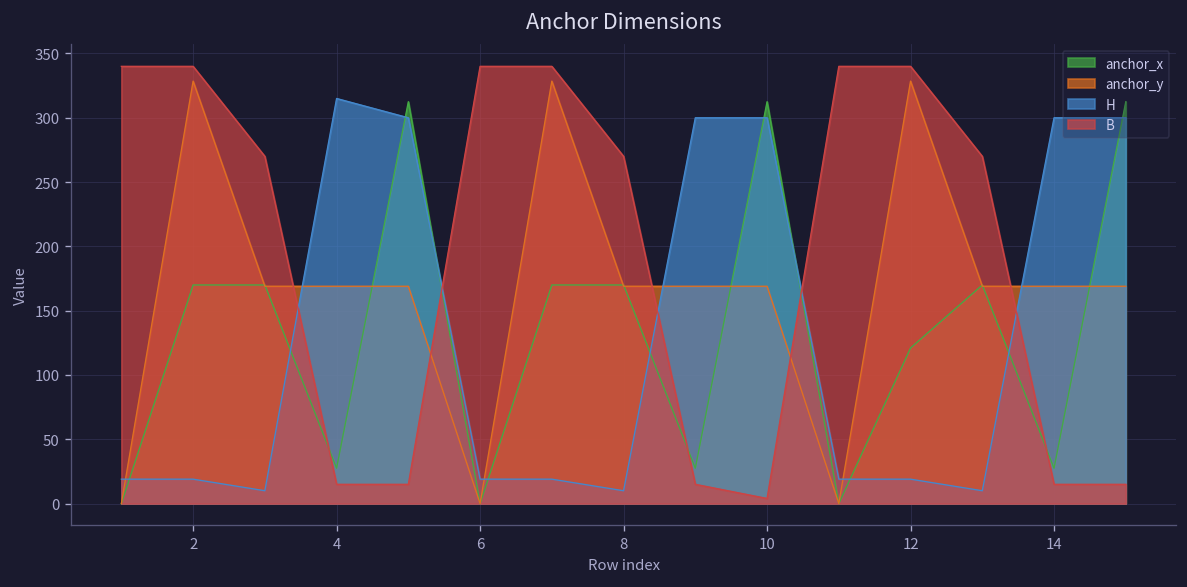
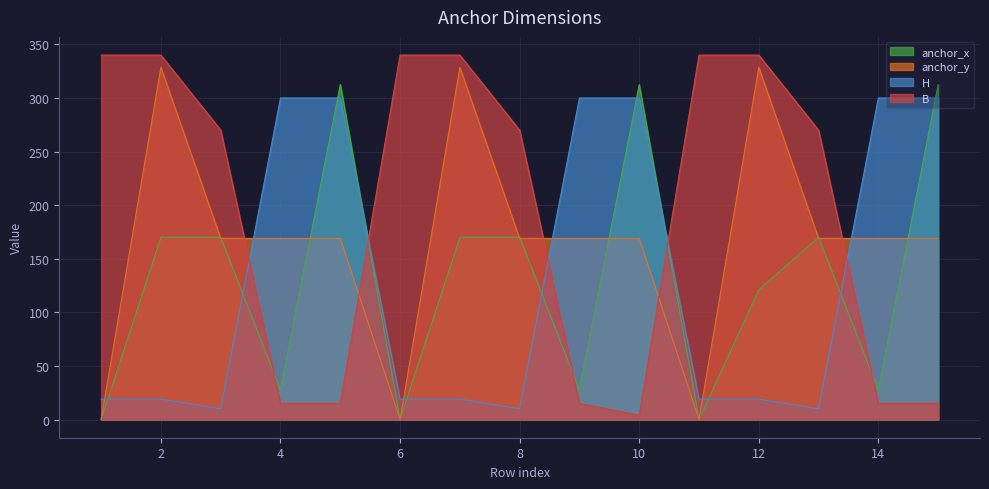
  {
    "anchor_x": {
      "2": 170,
      "4": 28,
      "10": 313,
      "12": 121,
      "14": 28
    },
    "anchor_y": {
      "2": 329,
      "4": 169,
      "10": 169,
      "12": 329,
      "14": 169
    },
    "H": {
      "2": 19,
-     "4": 315,
+     "4": 300,
      "6": 19,
      "8": 10,
      "10": 300,
      "12": 19,
      "14": 300
    },
    "B": {
      "2": 340,
      "4": 15,
      "6": 340,
      "8": 270,
      "10": 4,
      "12": 340,
      "14": 15
    }
  }
